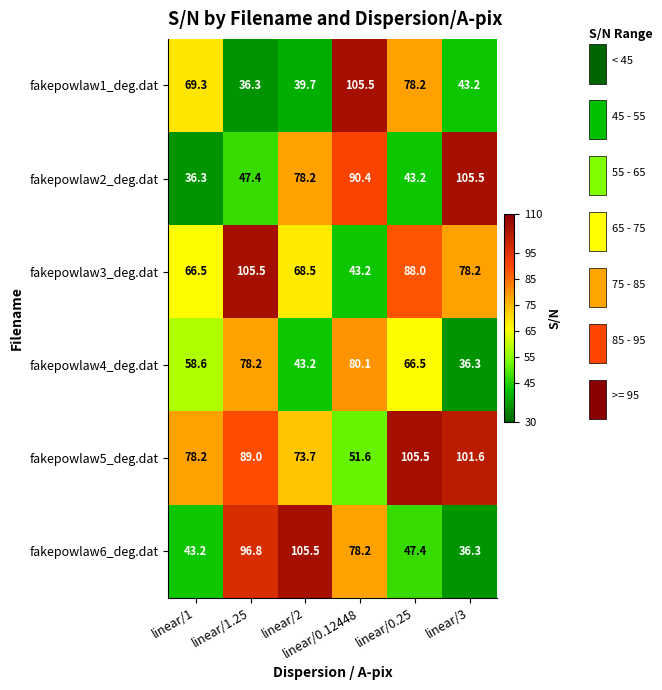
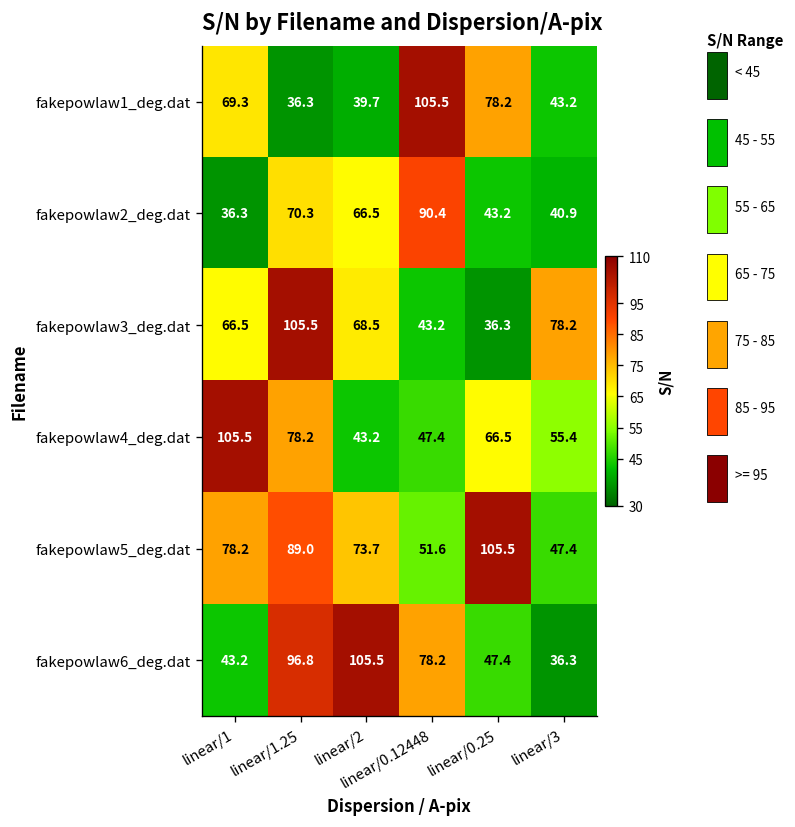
  {
    "fakepowlaw1_deg.dat": {
      "linear/1": 69.3,
      "linear/1.25": 36.3,
      "linear/2": 39.7,
      "linear/0.12448": 105.5,
      "linear/0.25": 78.2,
      "linear/3": 43.2
    },
    "fakepowlaw2_deg.dat": {
      "linear/1": 36.3,
-     "linear/1.25": 47.4,
-     "linear/2": 78.2,
+     "linear/1.25": 70.3,
+     "linear/2": 66.5,
      "linear/0.12448": 90.4,
      "linear/0.25": 43.2,
-     "linear/3": 105.5
+     "linear/3": 40.9
    },
    "fakepowlaw3_deg.dat": {
      "linear/1": 66.5,
      "linear/1.25": 105.5,
      "linear/2": 68.5,
      "linear/0.12448": 43.2,
-     "linear/0.25": 88.0,
+     "linear/0.25": 36.3,
      "linear/3": 78.2
    },
    "fakepowlaw4_deg.dat": {
-     "linear/1": 58.6,
+     "linear/1": 105.5,
      "linear/1.25": 78.2,
      "linear/2": 43.2,
-     "linear/0.12448": 80.1,
+     "linear/0.12448": 47.4,
      "linear/0.25": 66.5,
-     "linear/3": 36.3
+     "linear/3": 55.4
    },
    "fakepowlaw5_deg.dat": {
      "linear/1": 78.2,
      "linear/1.25": 89.0,
      "linear/2": 73.7,
      "linear/0.12448": 51.6,
      "linear/0.25": 105.5,
-     "linear/3": 101.6
+     "linear/3": 47.4
    },
    "fakepowlaw6_deg.dat": {
      "linear/1": 43.2,
      "linear/1.25": 96.8,
      "linear/2": 105.5,
      "linear/0.12448": 78.2,
      "linear/0.25": 47.4,
      "linear/3": 36.3
    }
  }
